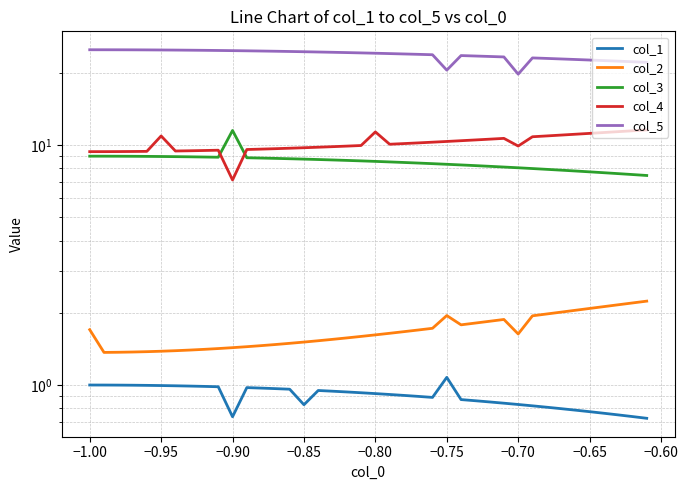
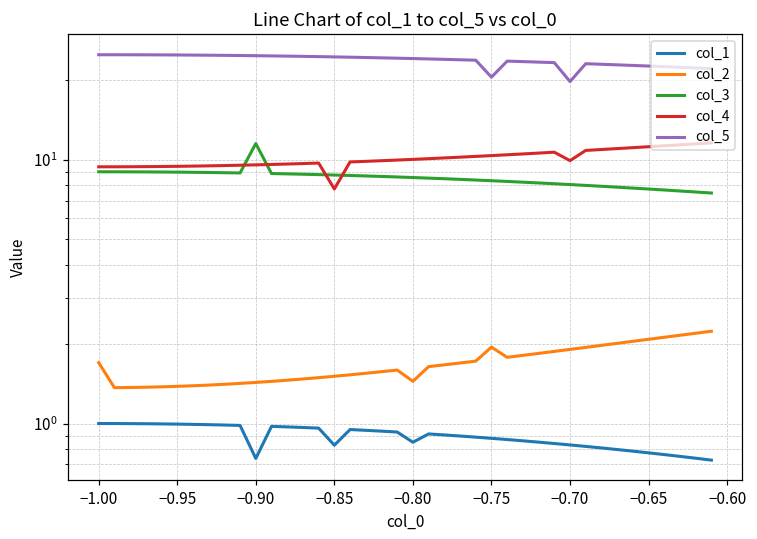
  {
    "col_1": {
      "−1.00": 1.00,
      "−0.95": 0.99,
      "−0.90": 0.74,
      "−0.85": 0.83,
-     "−0.80": 0.92,
-     "−0.75": 1.1,
+     "−0.80": 0.85,
+     "−0.75": 0.88,
      "−0.70": 0.83,
      "−0.65": 0.77
    },
    "col_2": {
      "−1.00": 1.7,
      "−0.95": 1.4,
      "−0.90": 1.4,
      "−0.85": 1.5,
-     "−0.80": 1.6,
+     "−0.80": 1.4,
      "−0.75": 1.9,
-     "−0.70": 1.6,
+     "−0.70": 1.9,
      "−0.65": 2.1
    },
    "col_3": {
      "−1.00": 9.0,
      "−0.95": 9.0,
      "−0.90": 12,
      "−0.85": 8.7,
      "−0.80": 8.6,
      "−0.75": 8.3,
      "−0.70": 8.1,
      "−0.65": 7.7
    },
    "col_4": {
      "−1.00": 9.4,
-     "−0.95": 11,
-     "−0.90": 7.2,
-     "−0.85": 9.8,
-     "−0.80": 11,
+     "−0.95": 9.4,
+     "−0.90": 9.6,
+     "−0.85": 7.7,
+     "−0.80": 10.0,
      "−0.75": 10.4,
      "−0.70": 9.9,
      "−0.65": 11
    },
    "col_5": {
      "−1.00": 25,
      "−0.95": 25,
      "−0.90": 25,
      "−0.85": 25,
      "−0.80": 24,
      "−0.75": 21,
      "−0.70": 20,
      "−0.65": 23
    }
  }
